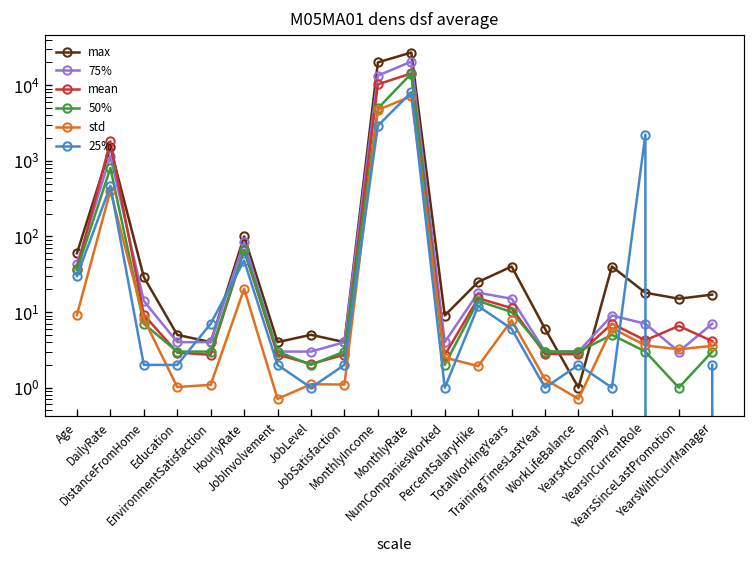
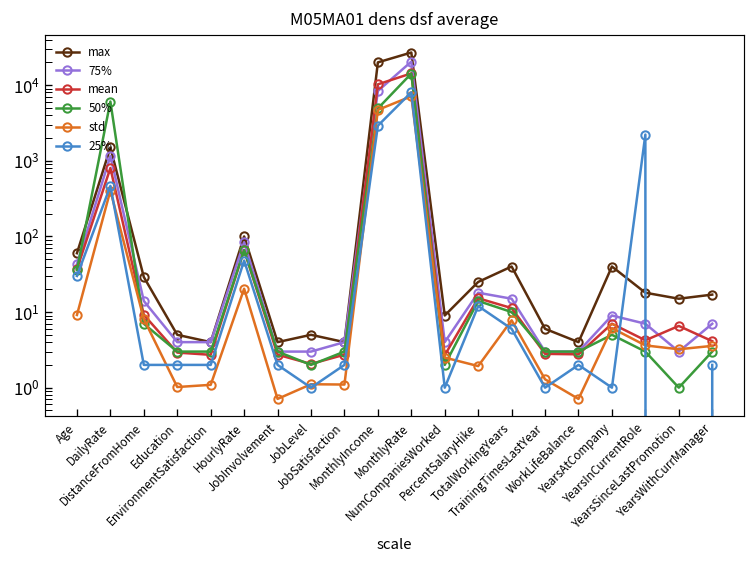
  {
    "max": {
      "Age": 60,
      "DailyRate": 1500,
      "DistanceFromHome": 30,
      "Education": 5,
      "HourlyRate": 100,
      "JobInvolvement": 4,
      "JobLevel": 5,
      "MonthlyIncome": 20000,
      "MonthlyRate": 27000,
      "NumCompaniesWorked": 9,
      "PercentSalaryHike": 25,
      "TotalWorkingYears": 40,
      "TrainingTimesLastYear": 6,
-     "WorkLifeBalance": 1,
+     "WorkLifeBalance": 4,
      "YearsAtCompany": 40,
      "YearsInCurrentRole": 18,
      "YearsSinceLastPromotion": 15,
      "YearsWithCurrManager": 17
    },
    "75%": {
      "Age": 40,
      "DailyRate": 1200,
      "DistanceFromHome": 14,
      "Education": 4,
      "HourlyRate": 80,
      "JobLevel": 3,
-     "MonthlyIncome": 13000,
+     "MonthlyIncome": 8000,
      "MonthlyRate": 20000,
      "NumCompaniesWorked": 4,
      "PercentSalaryHike": 18,
      "TotalWorkingYears": 15,
      "YearsAtCompany": 9,
      "YearsInCurrentRole": 7,
      "YearsWithCurrManager": 7
    },
    "mean": {
-     "DailyRate": 1800,
+     "DailyRate": 800,
      "DistanceFromHome": 9,
      "EnvironmentSatisfaction": 2.7,
      "JobInvolvement": 2.7,
      "JobSatisfaction": 2.7,
      "MonthlyIncome": 10000,
      "TotalWorkingYears": 11,
      "YearsAtCompany": 7,
      "YearsInCurrentRole": 4,
      "YearsSinceLastPromotion": 7,
      "YearsWithCurrManager": 4
    },
    "50%": {
-     "DailyRate": 800,
+     "DailyRate": 6000,
      "DistanceFromHome": 7,
      "EnvironmentSatisfaction": 3,
      "JobSatisfaction": 3,
      "NumCompaniesWorked": 2,
      "TotalWorkingYears": 10,
      "YearsAtCompany": 5,
      "YearsInCurrentRole": 3,
      "YearsSinceLastPromotion": 1,
      "YearsWithCurrManager": 3
    },
    "std": {
      "Age": 9,
      "DailyRate": 400,
      "DistanceFromHome": 8,
      "Education": 1,
      "EnvironmentSatisfaction": 1,
      "HourlyRate": 20,
      "JobInvolvement": 0.7,
      "JobLevel": 1.1,
      "JobSatisfaction": 1,
      "MonthlyRate": 7000,
      "PercentSalaryHike": 2,
      "TotalWorkingYears": 8,
      "TrainingTimesLastYear": 1.3,
      "WorkLifeBalance": 0.7,
      "YearsAtCompany": 6,
      "YearsInCurrentRole": 4,
      "YearsWithCurrManager": 4
    },
    "25%": {
      "Age": 30,
      "DailyRate": 500,
      "DistanceFromHome": 2,
      "Education": 2,
-     "EnvironmentSatisfaction": 7,
+     "EnvironmentSatisfaction": 2,
      "HourlyRate": 50,
      "JobInvolvement": 2,
      "JobLevel": 1,
      "JobSatisfaction": 2,
      "MonthlyIncome": 3000,
      "MonthlyRate": 8000,
      "NumCompaniesWorked": 1,
      "PercentSalaryHike": 12,
      "TotalWorkingYears": 6,
      "TrainingTimesLastYear": 1,
      "WorkLifeBalance": 2,
      "YearsAtCompany": 1,
      "YearsInCurrentRole": 2200,
      "YearsWithCurrManager": 2
    }
  }
